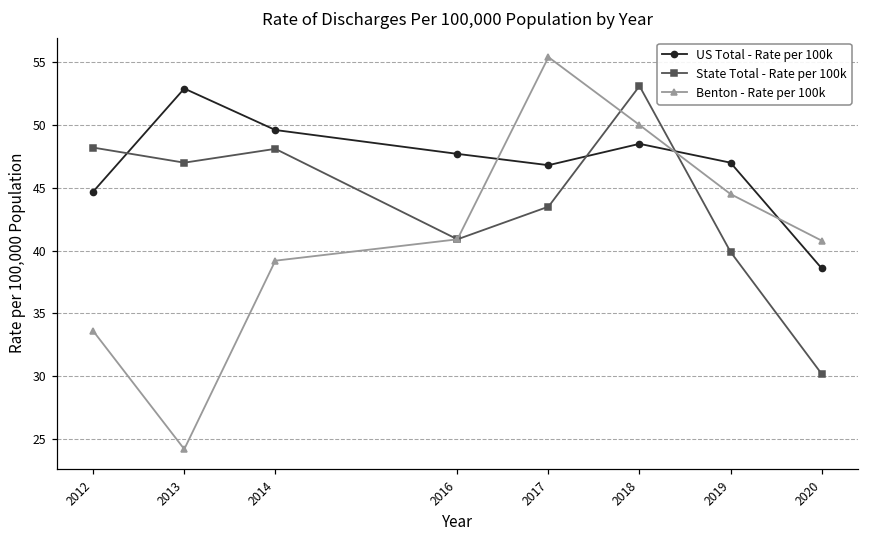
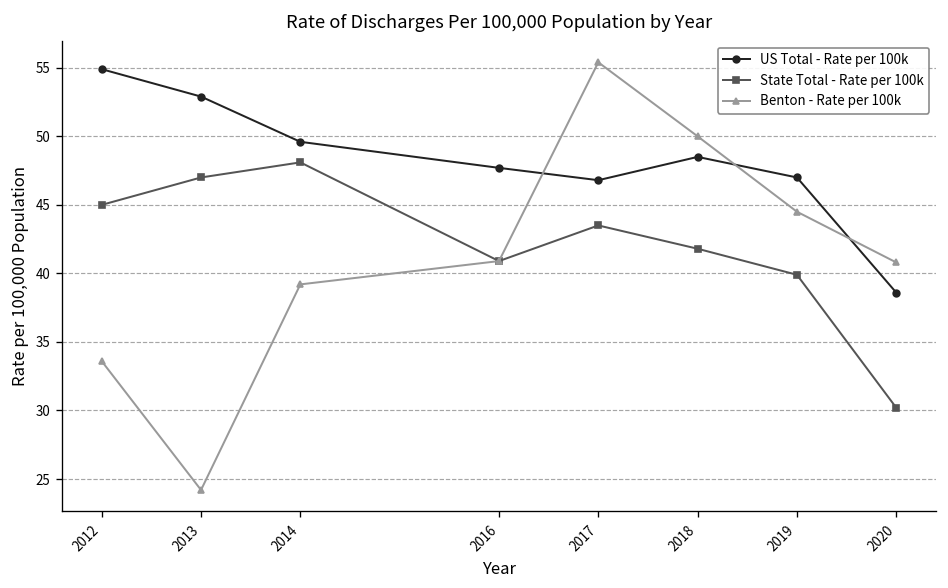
  {
    "US Total - Rate per 100k": {
-     "2012": 44.7,
+     "2012": 54.9,
      "2013": 52.9,
      "2014": 49.6,
      "2016": 47.7,
      "2017": 46.8,
      "2018": 48.5,
      "2019": 47.0,
      "2020": 38.6
    },
    "State Total - Rate per 100k": {
-     "2012": 48.2,
+     "2012": 45.0,
      "2013": 47.0,
      "2014": 48.1,
      "2017": 43.5,
-     "2018": 53.1,
+     "2018": 41.8,
      "2019": 39.9,
      "2020": 30.2
    },
    "Benton - Rate per 100k": {
      "2012": 33.6,
      "2013": 24.2,
      "2014": 39.2,
      "2017": 55.4,
      "2018": 50.0,
      "2019": 44.5,
      "2020": 40.8
    }
  }
